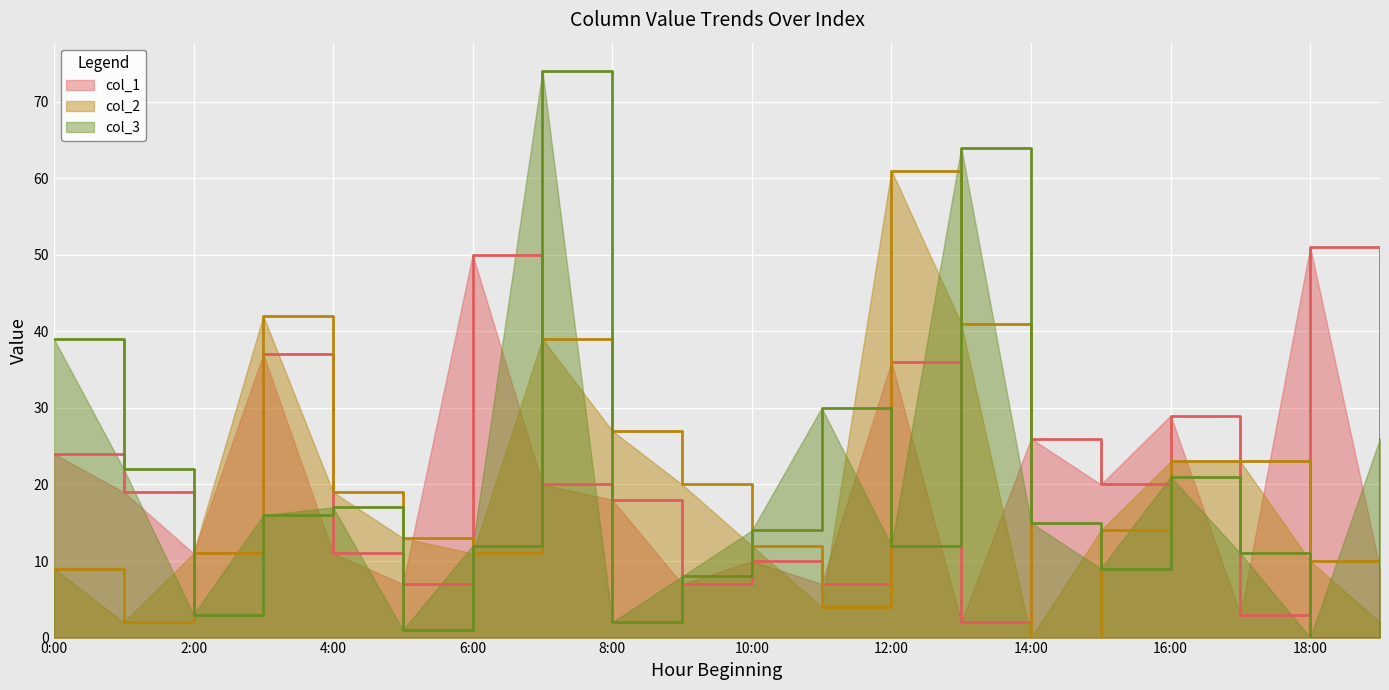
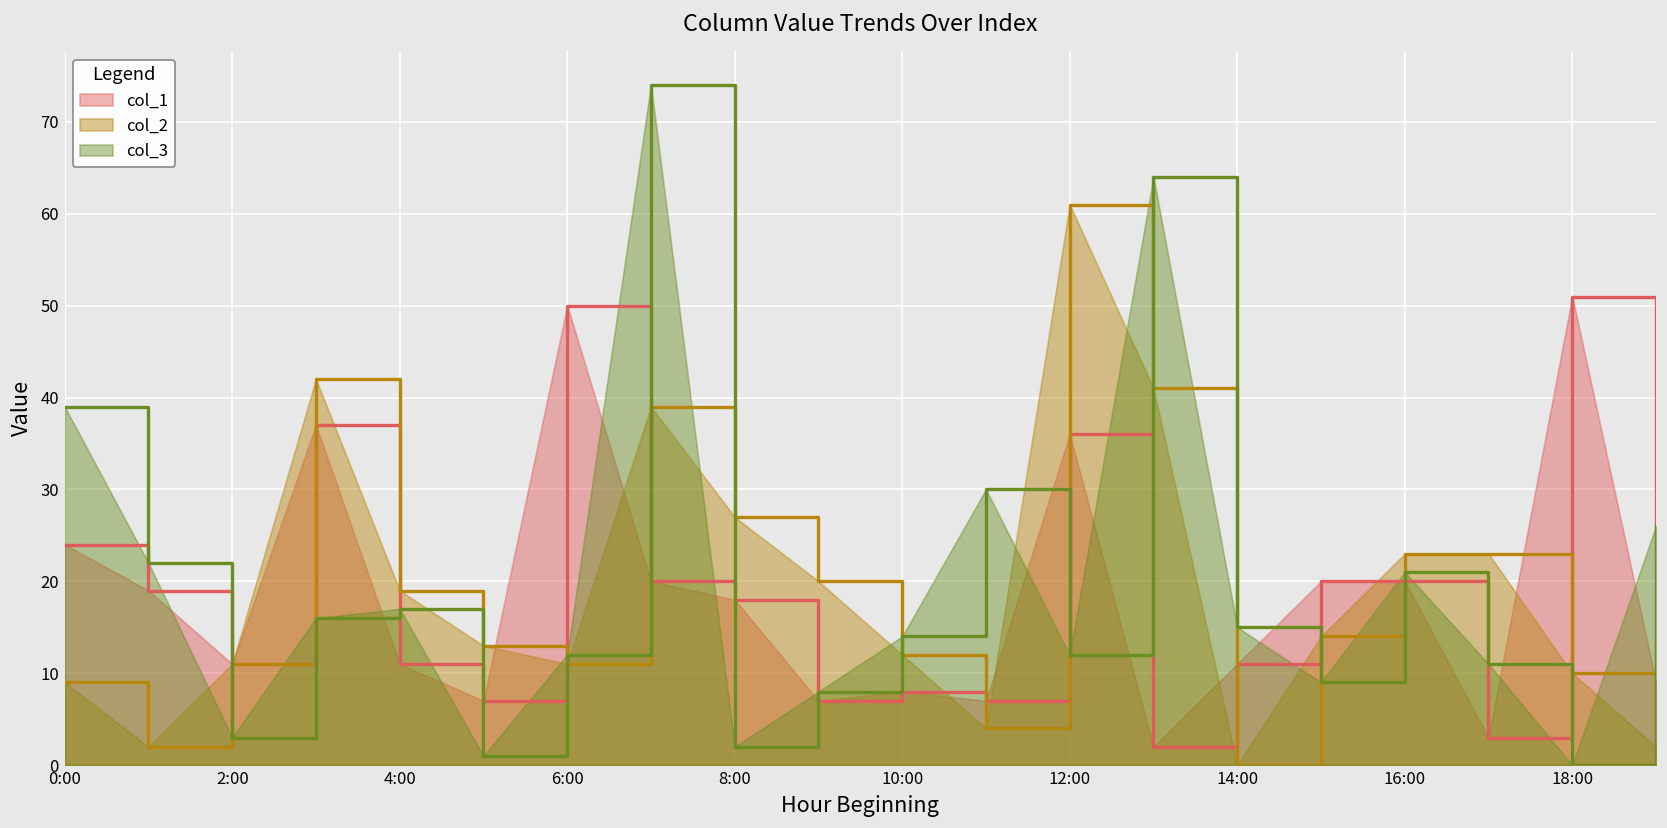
  {
    "col_1": {
      "0:00": 24,
      "4:00": 11,
      "6:00": 50,
      "8:00": 18,
-     "10:00": 10,
+     "10:00": 8,
      "12:00": 36,
-     "14:00": 26,
-     "16:00": 29,
+     "14:00": 11,
+     "16:00": 20,
      "18:00": 51
    }
  }
